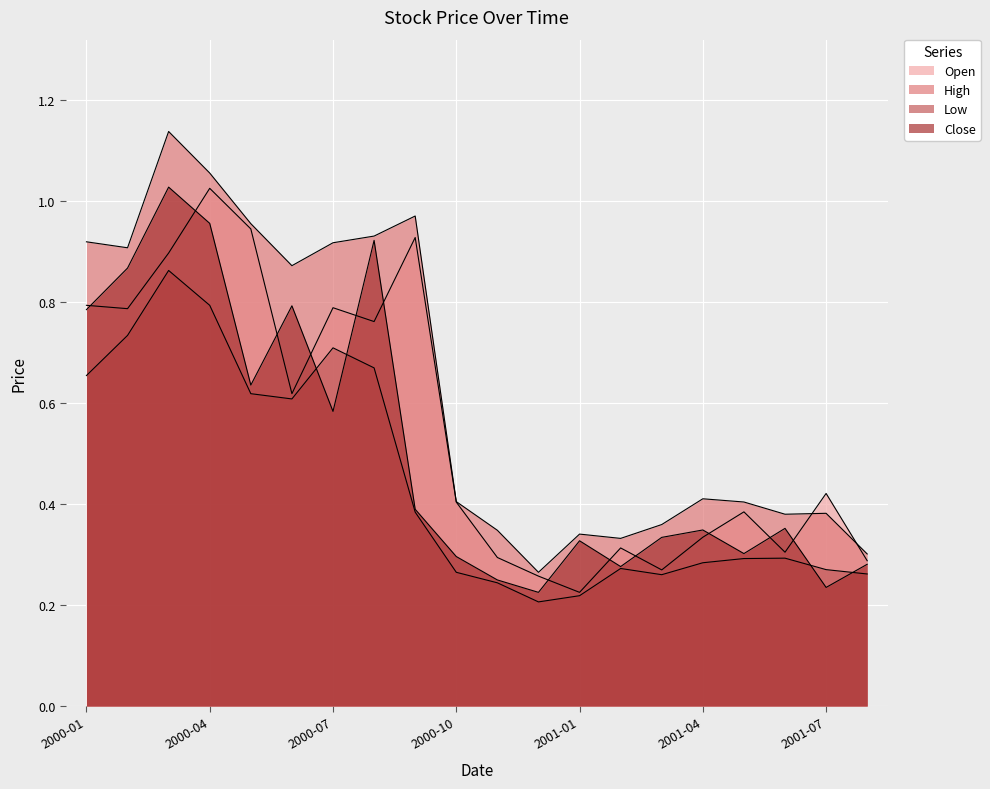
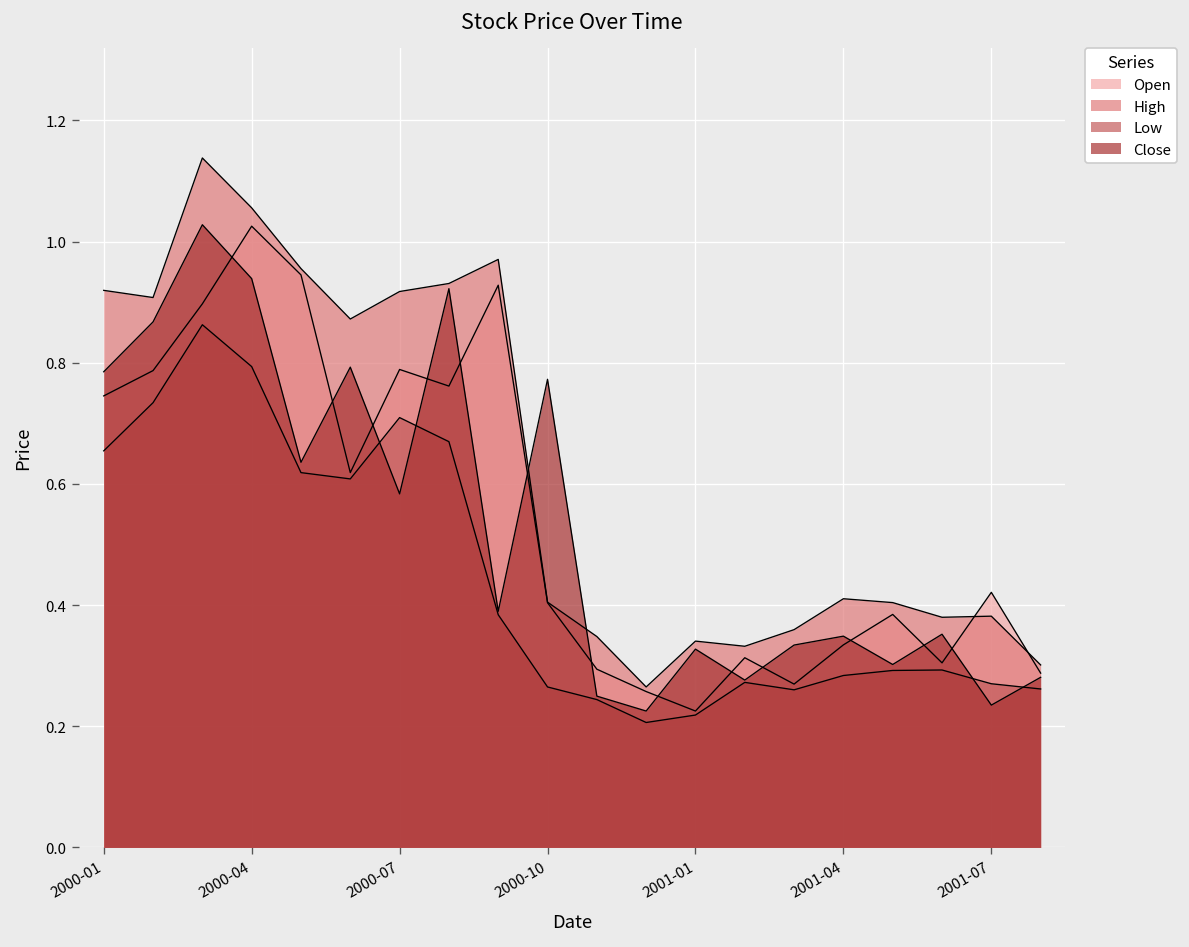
  {
    "Open": {
-     "2000-01": 0.79,
+     "2000-01": 0.75,
      "2000-04": 1.03,
      "2000-07": 0.79,
      "2001-01": 0.23,
      "2001-04": 0.33,
      "2001-07": 0.42
    },
    "Close": {
      "2000-01": 0.79,
-     "2000-04": 0.96,
+     "2000-04": 0.94,
      "2000-07": 0.58,
-     "2000-10": 0.30,
+     "2000-10": 0.77,
      "2001-01": 0.33,
      "2001-04": 0.35,
      "2001-07": 0.23
    }
  }
